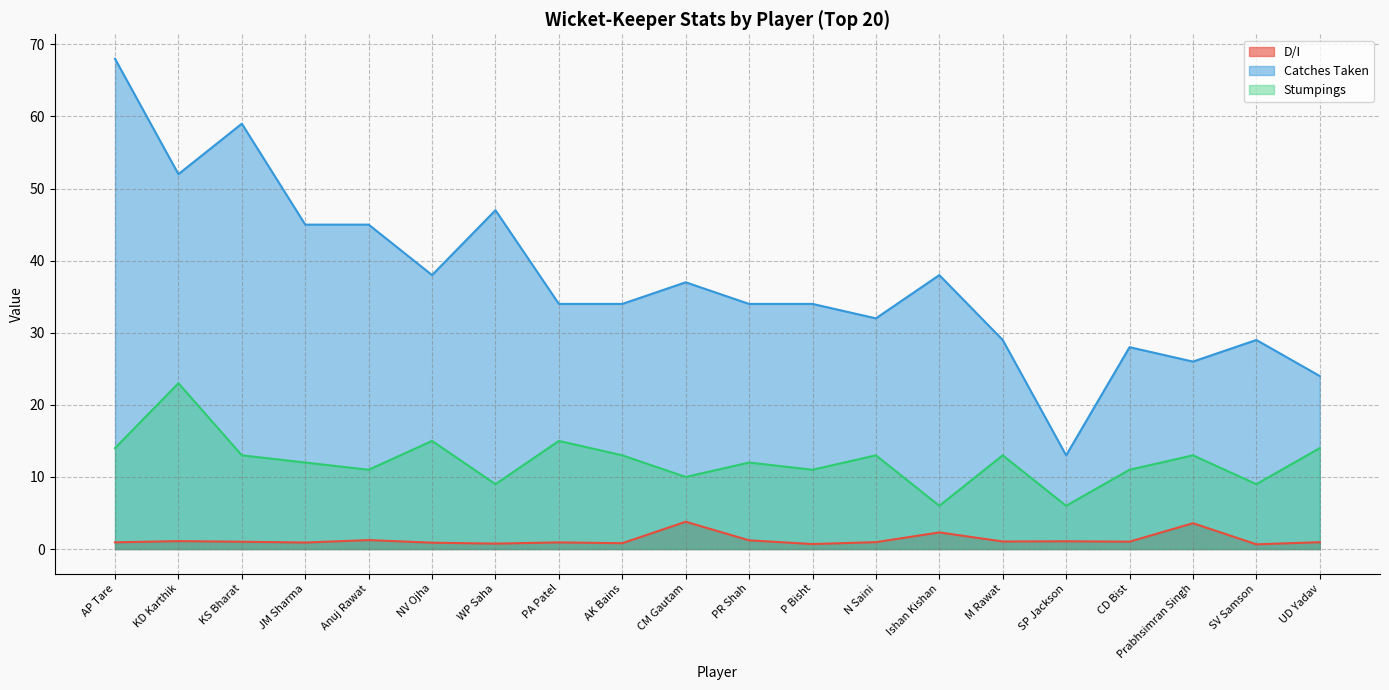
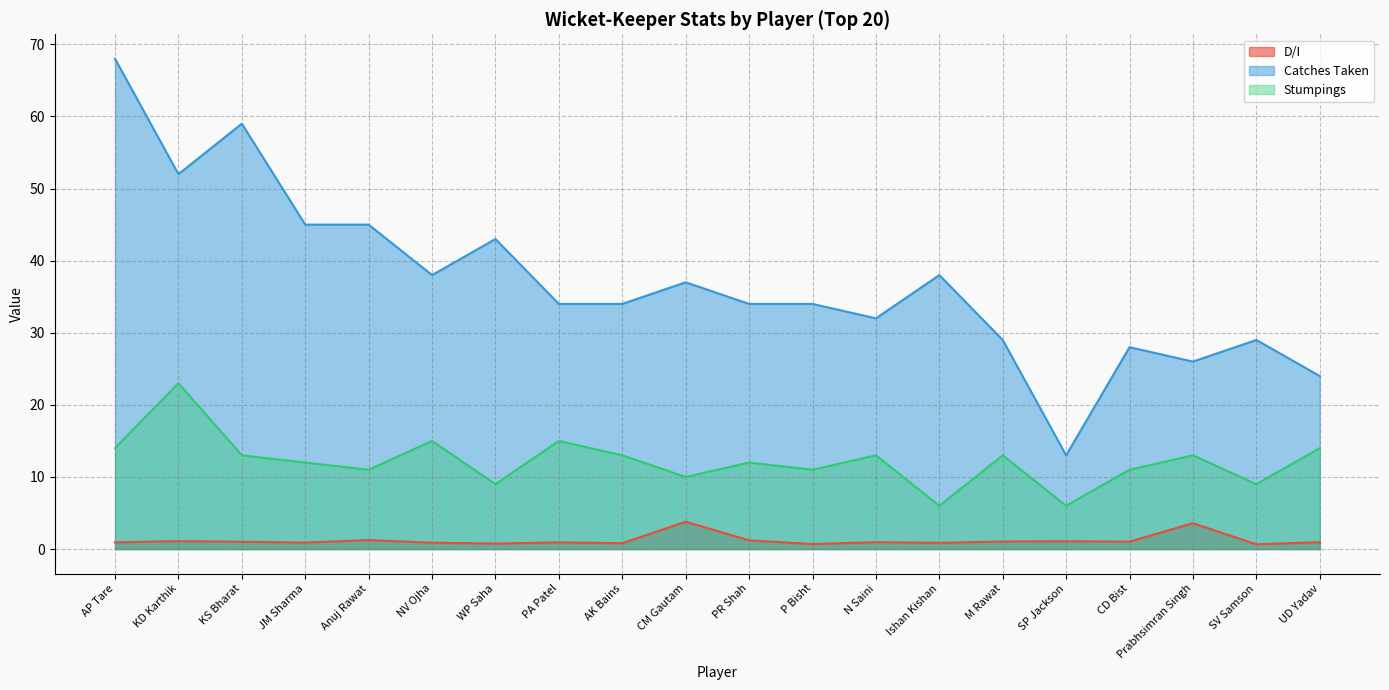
  {
    "D/I": {
      "AP Tare": 1,
      "KD Karthik": 1,
      "KS Bharat": 1,
      "JM Sharma": 1,
      "Anuj Rawat": 1,
      "NV Ojha": 1,
      "WP Saha": 1,
      "PA Patel": 1,
      "AK Bains": 1,
      "CM Gautam": 4,
      "PR Shah": 1,
      "P Bisht": 1,
      "N Saini": 1,
-     "Ishan Kishan": 2,
+     "Ishan Kishan": 1,
      "M Rawat": 1,
      "SP Jackson": 1,
      "CD Bist": 1,
      "Prabhsimran Singh": 4,
      "SV Samson": 1,
      "UD Yadav": 1
    },
    "Catches Taken": {
      "AP Tare": 68,
      "KD Karthik": 52,
      "KS Bharat": 59,
      "JM Sharma": 45,
      "Anuj Rawat": 45,
      "NV Ojha": 38,
-     "WP Saha": 47,
+     "WP Saha": 43,
      "PA Patel": 34,
      "AK Bains": 34,
      "CM Gautam": 37,
      "PR Shah": 34,
      "P Bisht": 34,
      "N Saini": 32,
      "Ishan Kishan": 38,
      "M Rawat": 29,
      "SP Jackson": 13,
      "CD Bist": 28,
      "Prabhsimran Singh": 26,
      "SV Samson": 29,
      "UD Yadav": 24
    },
    "Stumpings": {
      "AP Tare": 14,
      "KD Karthik": 23,
      "KS Bharat": 13,
      "JM Sharma": 12,
      "Anuj Rawat": 11,
      "NV Ojha": 15,
      "WP Saha": 9,
      "PA Patel": 15,
      "AK Bains": 13,
      "CM Gautam": 10,
      "PR Shah": 12,
      "P Bisht": 11,
      "N Saini": 13,
      "Ishan Kishan": 6,
      "M Rawat": 13,
      "SP Jackson": 6,
      "CD Bist": 11,
      "Prabhsimran Singh": 13,
      "SV Samson": 9,
      "UD Yadav": 14
    }
  }
